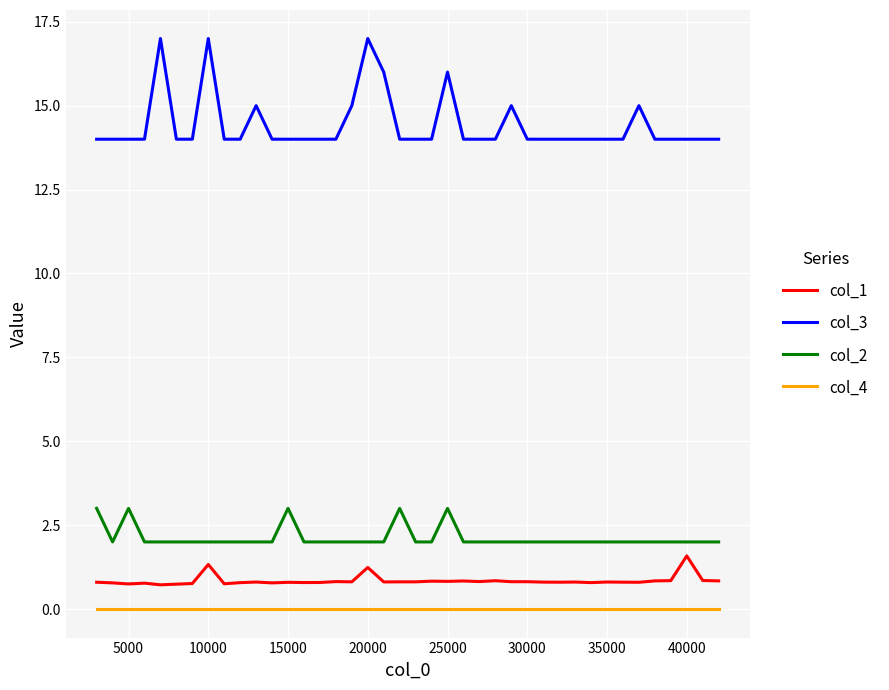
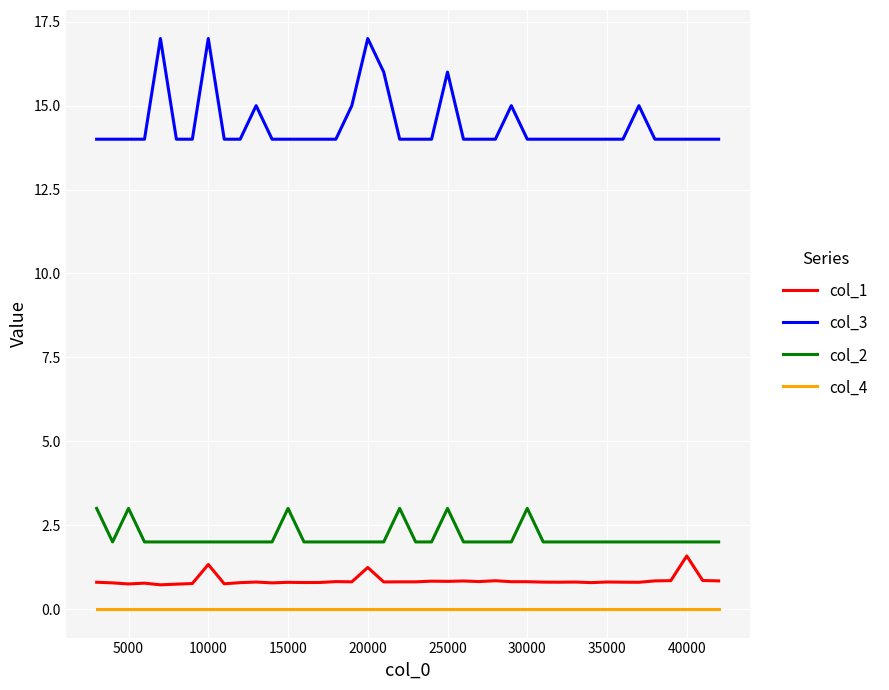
  {
    "col_1": {
      "5000": 0.7,
      "10000": 1.3,
      "15000": 0.8,
      "20000": 1.2,
      "25000": 0.8,
      "30000": 0.8,
      "35000": 0.8,
      "40000": 1.6
    },
    "col_3": {
      "5000": 14,
      "10000": 17,
      "15000": 14,
      "20000": 17,
      "25000": 16,
      "30000": 14,
      "35000": 14,
      "40000": 14
    },
    "col_2": {
      "5000": 3,
      "10000": 2,
      "15000": 3,
      "20000": 2,
      "25000": 3,
-     "30000": 2,
+     "30000": 3,
      "35000": 2,
      "40000": 2
    },
    "col_4": {
      "5000": 0,
      "10000": 0,
      "15000": 0,
      "20000": 0,
      "25000": 0,
      "30000": 0,
      "35000": 0,
      "40000": 0
    }
  }
